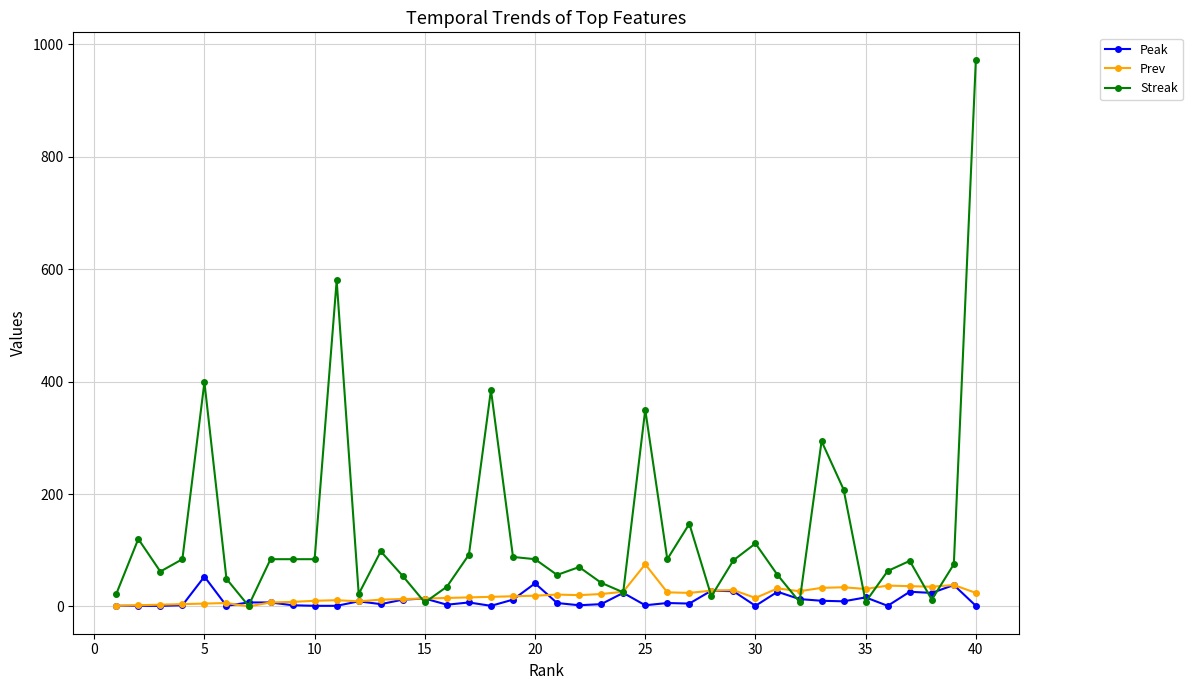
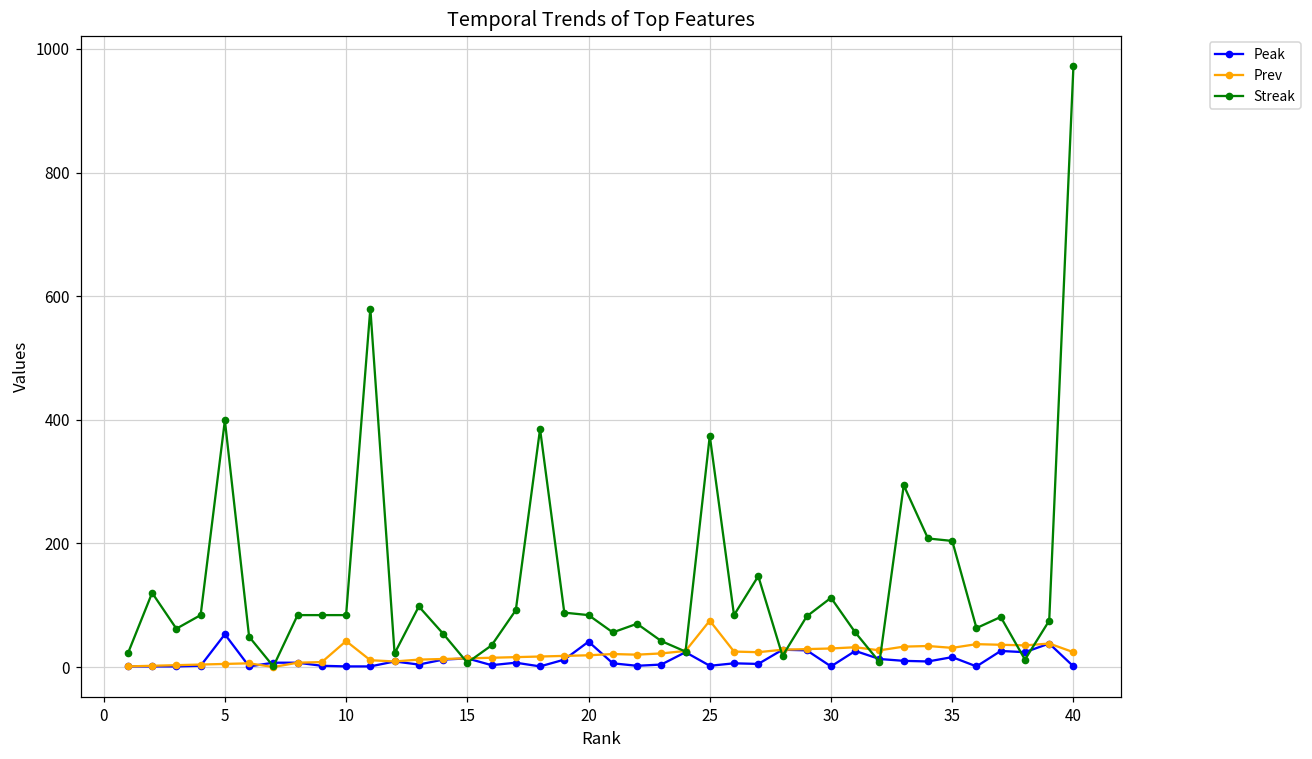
  {
    "Peak": {
      "5": 50,
      "10": 0,
      "20": 40,
      "25": 0,
      "30": 0,
      "35": 20,
      "40": 0
    },
    "Prev": {
      "5": 10,
-     "10": 10,
+     "10": 40,
      "20": 20,
      "25": 80,
-     "30": 20,
+     "30": 30,
      "35": 30,
      "40": 20
    },
    "Streak": {
      "5": 400,
      "10": 80,
      "15": 10,
      "20": 80,
-     "25": 350,
+     "25": 370,
      "30": 110,
-     "35": 10,
+     "35": 200,
      "40": 970
    }
  }
